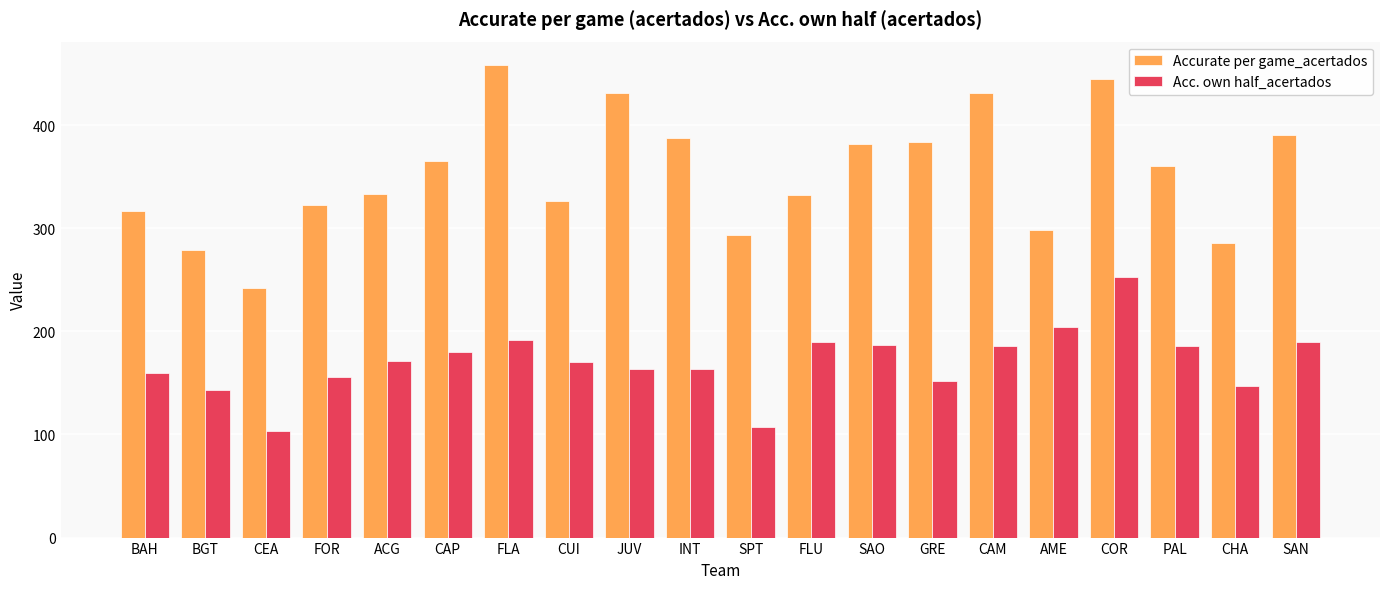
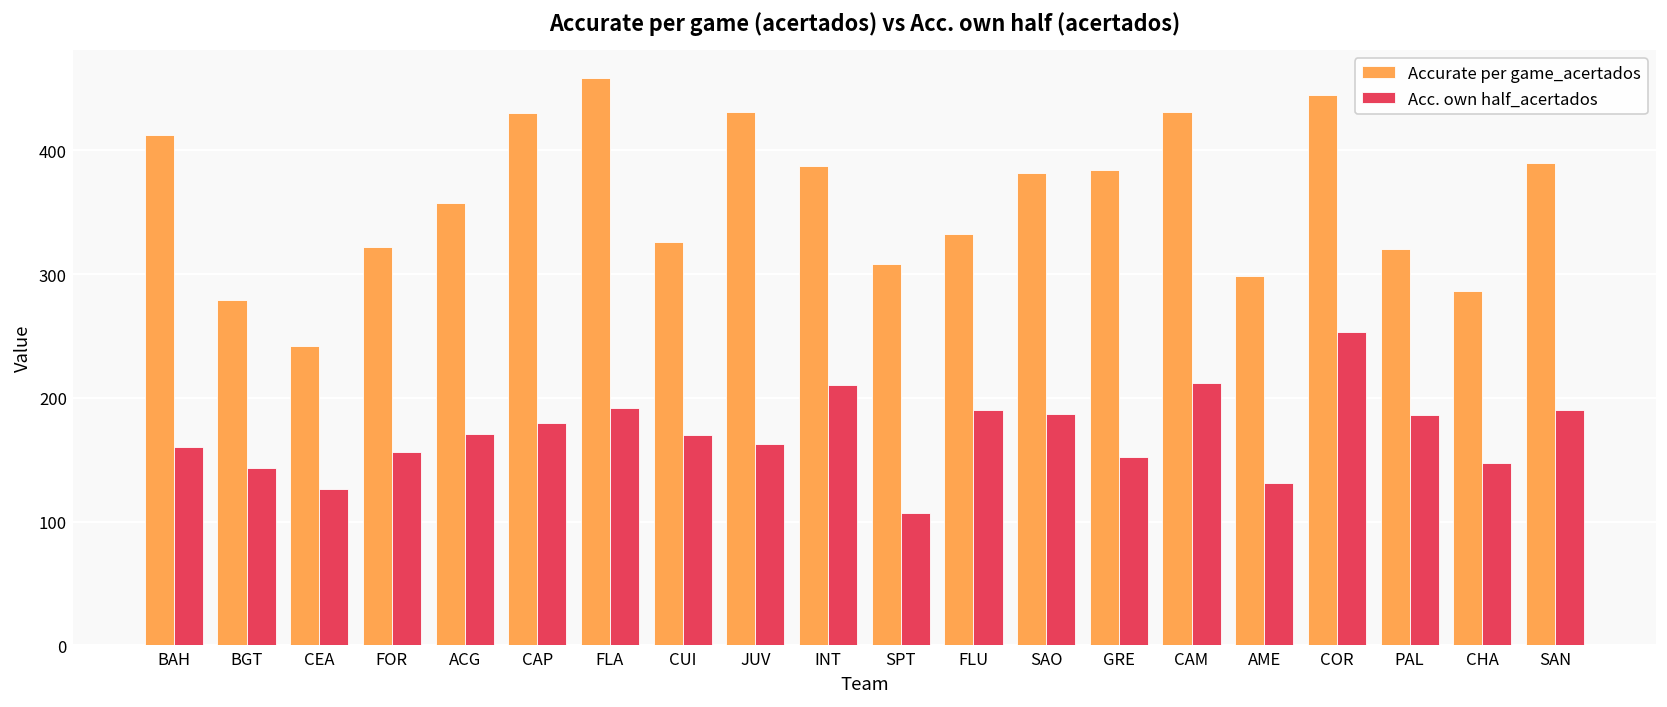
  {
    "Accurate per game_acertados": {
-     "BAH": 317,
+     "BAH": 412,
      "BGT": 279,
      "CEA": 242,
      "FOR": 322,
-     "ACG": 333,
-     "CAP": 365,
+     "ACG": 357,
+     "CAP": 430,
      "FLA": 458,
      "CUI": 326,
      "JUV": 431,
      "INT": 387,
-     "SPT": 293,
+     "SPT": 308,
      "FLU": 332,
      "SAO": 382,
      "GRE": 384,
      "CAM": 431,
      "AME": 298,
      "COR": 445,
-     "PAL": 360,
+     "PAL": 320,
      "CHA": 286,
      "SAN": 390
    },
    "Acc. own half_acertados": {
      "BAH": 160,
      "BGT": 143,
-     "CEA": 103,
+     "CEA": 126,
      "FOR": 156,
      "ACG": 171,
      "CAP": 180,
      "FLA": 192,
      "CUI": 170,
      "JUV": 163,
-     "INT": 163,
+     "INT": 210,
      "SPT": 107,
      "FLU": 190,
      "SAO": 187,
      "GRE": 152,
-     "CAM": 186,
-     "AME": 204,
+     "CAM": 212,
+     "AME": 131,
      "COR": 253,
      "PAL": 186,
      "CHA": 147,
      "SAN": 190
    }
  }
